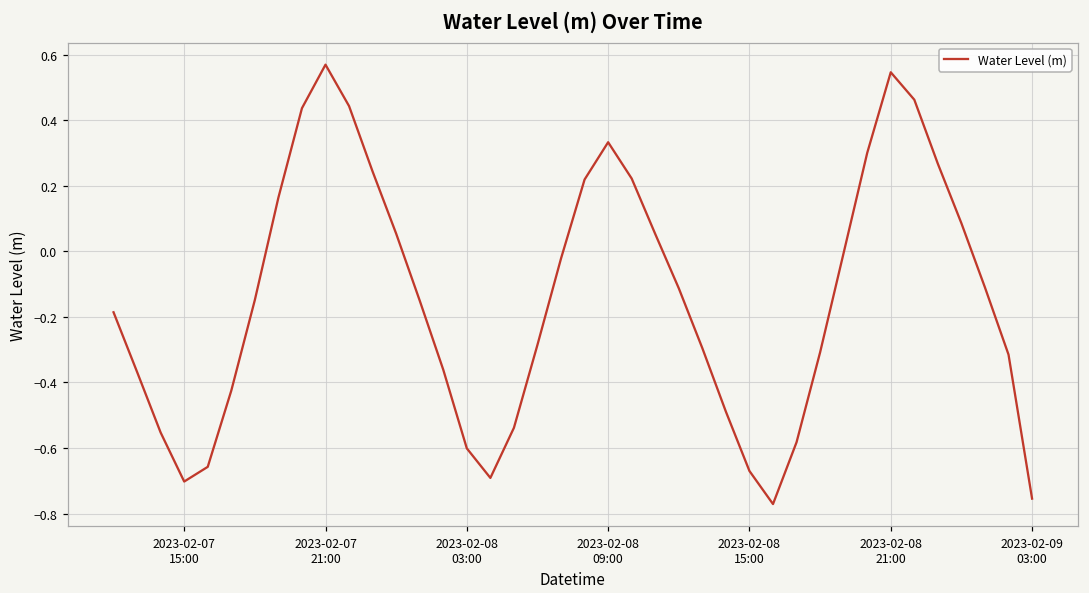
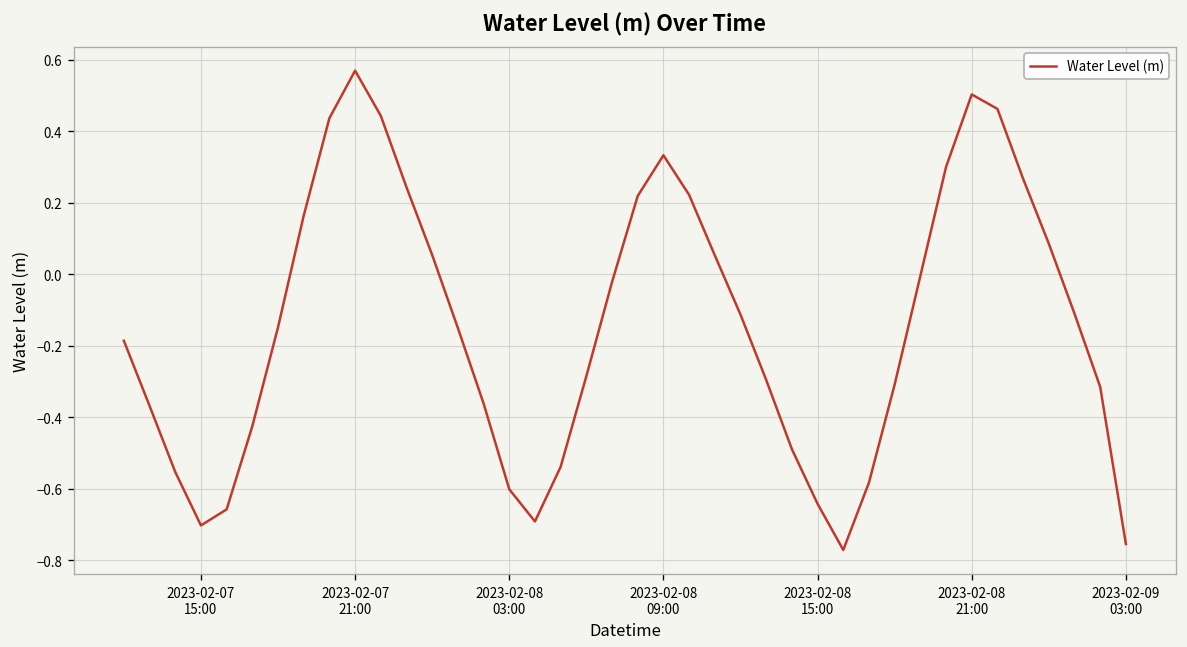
  {
    "2023-02-07 15:00": -0.70,
    "2023-02-07 21:00": 0.57,
    "2023-02-08 03:00": -0.60,
    "2023-02-08 09:00": 0.33,
-   "2023-02-08 15:00": -0.67,
-   "2023-02-08 21:00": 0.55,
+   "2023-02-08 15:00": -0.64,
+   "2023-02-08 21:00": 0.50,
    "2023-02-09 03:00": -0.75
  }
